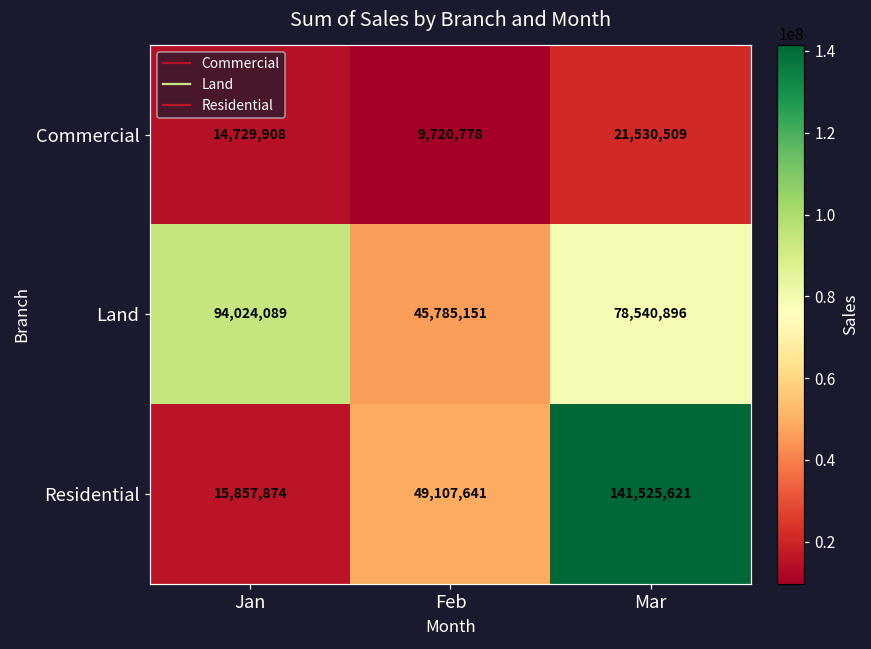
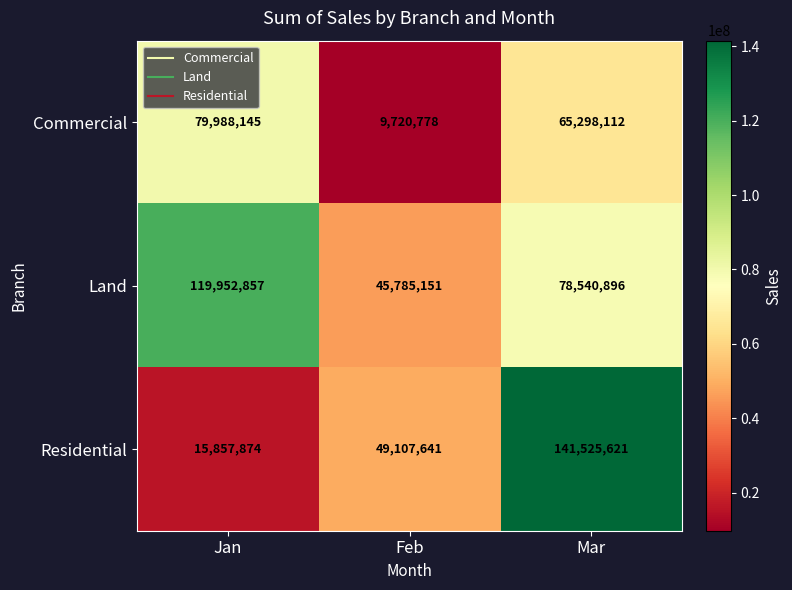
  {
    "Commercial": {
-     "Jan": "14,729,908",
+     "Jan": "79,988,145",
      "Feb": "9,720,778",
-     "Mar": "21,530,509"
+     "Mar": "65,298,112"
    },
    "Land": {
-     "Jan": "94,024,089",
+     "Jan": "119,952,857",
      "Feb": "45,785,151",
      "Mar": "78,540,896"
    },
    "Residential": {
      "Jan": "15,857,874",
      "Feb": "49,107,641",
      "Mar": "141,525,621"
    }
  }
